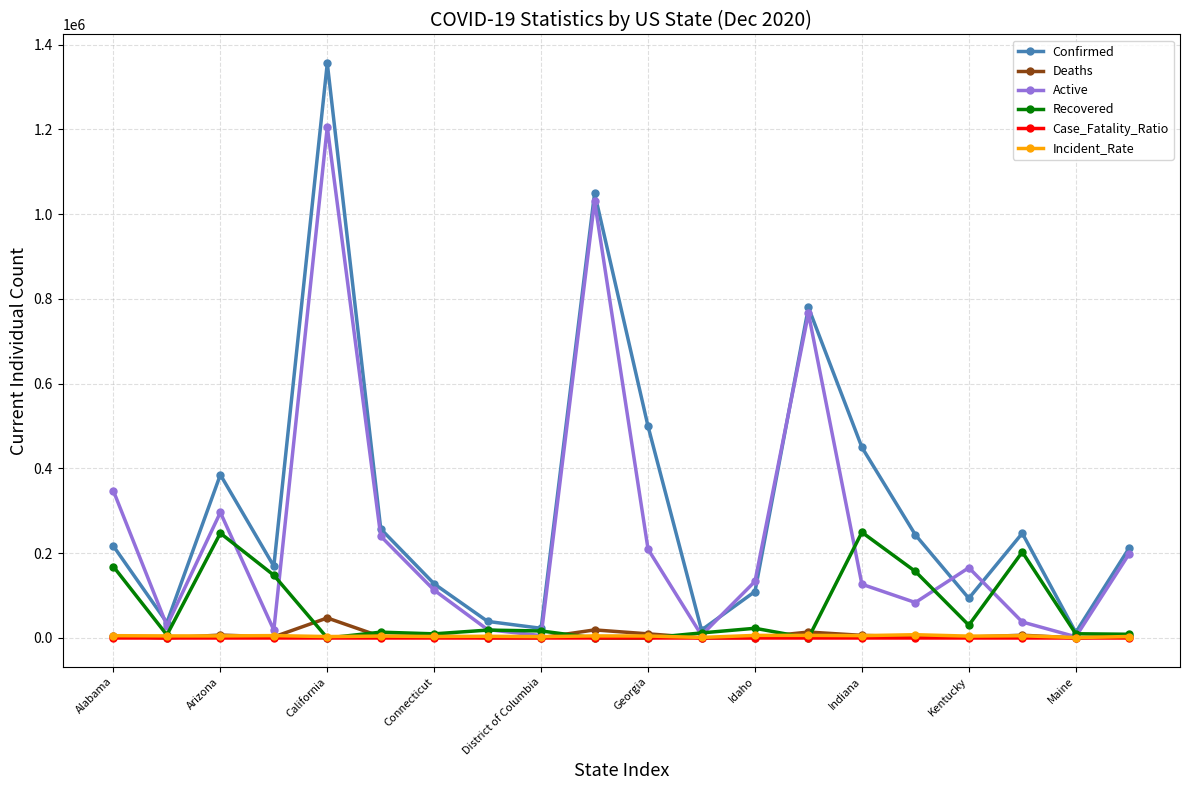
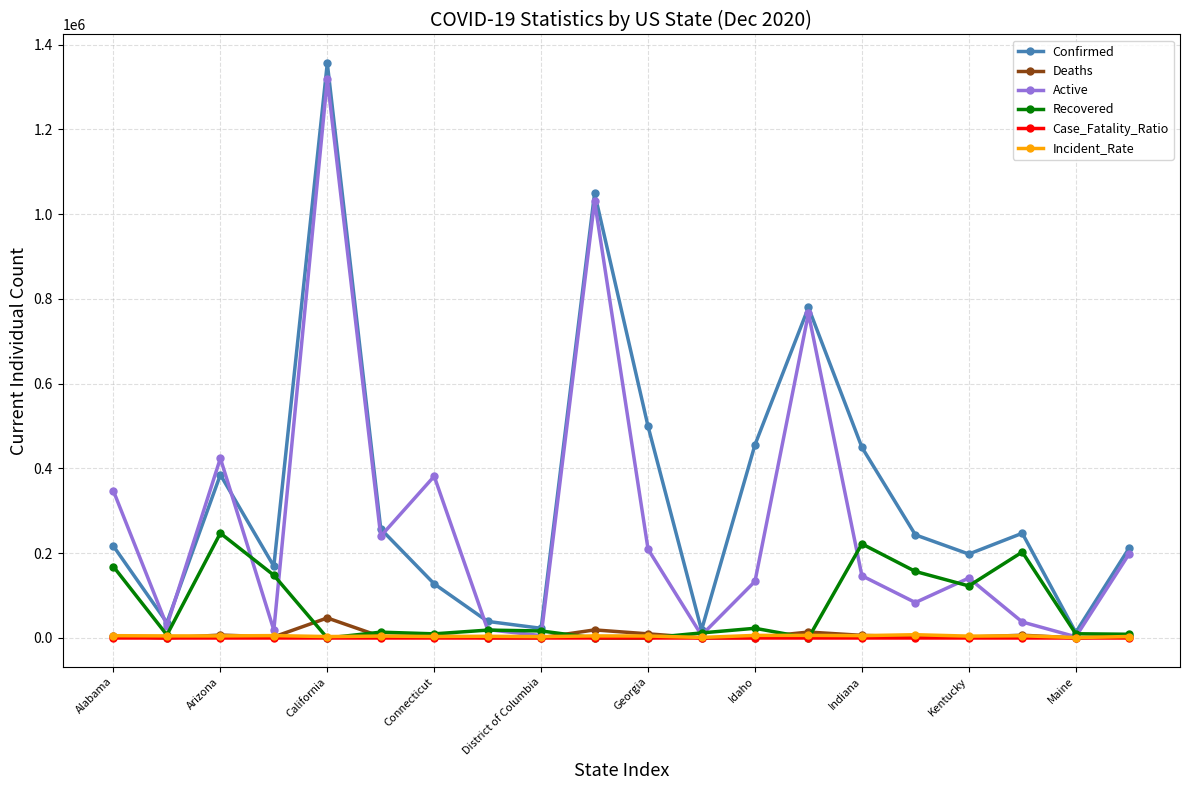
  {
    "Confirmed": {
      "Alabama": 220000,
      "Arizona": 390000,
      "California": 1360000,
      "Connecticut": 130000,
      "District of Columbia": 20000,
      "Georgia": 500000,
-     "Idaho": 110000,
+     "Idaho": 460000,
      "Indiana": 450000,
-     "Kentucky": 90000
+     "Kentucky": 200000
    },
    "Deaths": {
      "California": 50000
    },
    "Active": {
      "Alabama": 350000,
-     "Arizona": 300000,
-     "California": 1210000,
-     "Connecticut": 110000,
+     "Arizona": 420000,
+     "California": 1320000,
+     "Connecticut": 380000,
      "Georgia": 210000,
      "Idaho": 130000,
-     "Indiana": 130000,
-     "Kentucky": 170000
+     "Indiana": 150000,
+     "Kentucky": 140000
    },
    "Recovered": {
      "Alabama": 170000,
      "Arizona": 250000,
      "District of Columbia": 20000,
      "Idaho": 20000,
-     "Indiana": 250000,
-     "Kentucky": 30000
+     "Indiana": 220000,
+     "Kentucky": 120000
    }
  }
